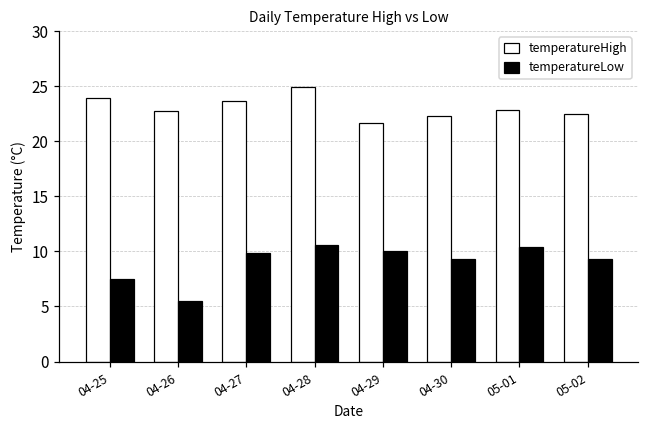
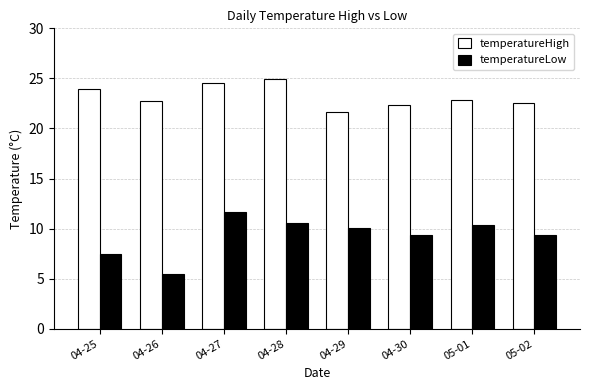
  {
    "temperatureHigh": {
      "04-25": 23.9,
      "04-26": 22.7,
-     "04-27": 23.6,
+     "04-27": 24.5,
      "04-28": 25.0,
      "04-29": 21.6,
      "04-30": 22.3,
      "05-01": 22.8,
      "05-02": 22.5
    },
    "temperatureLow": {
      "04-25": 7.5,
      "04-26": 5.5,
-     "04-27": 9.9,
+     "04-27": 11.7,
      "04-28": 10.6,
      "04-29": 10.1,
      "04-30": 9.3,
      "05-01": 10.4,
      "05-02": 9.3
    }
  }
